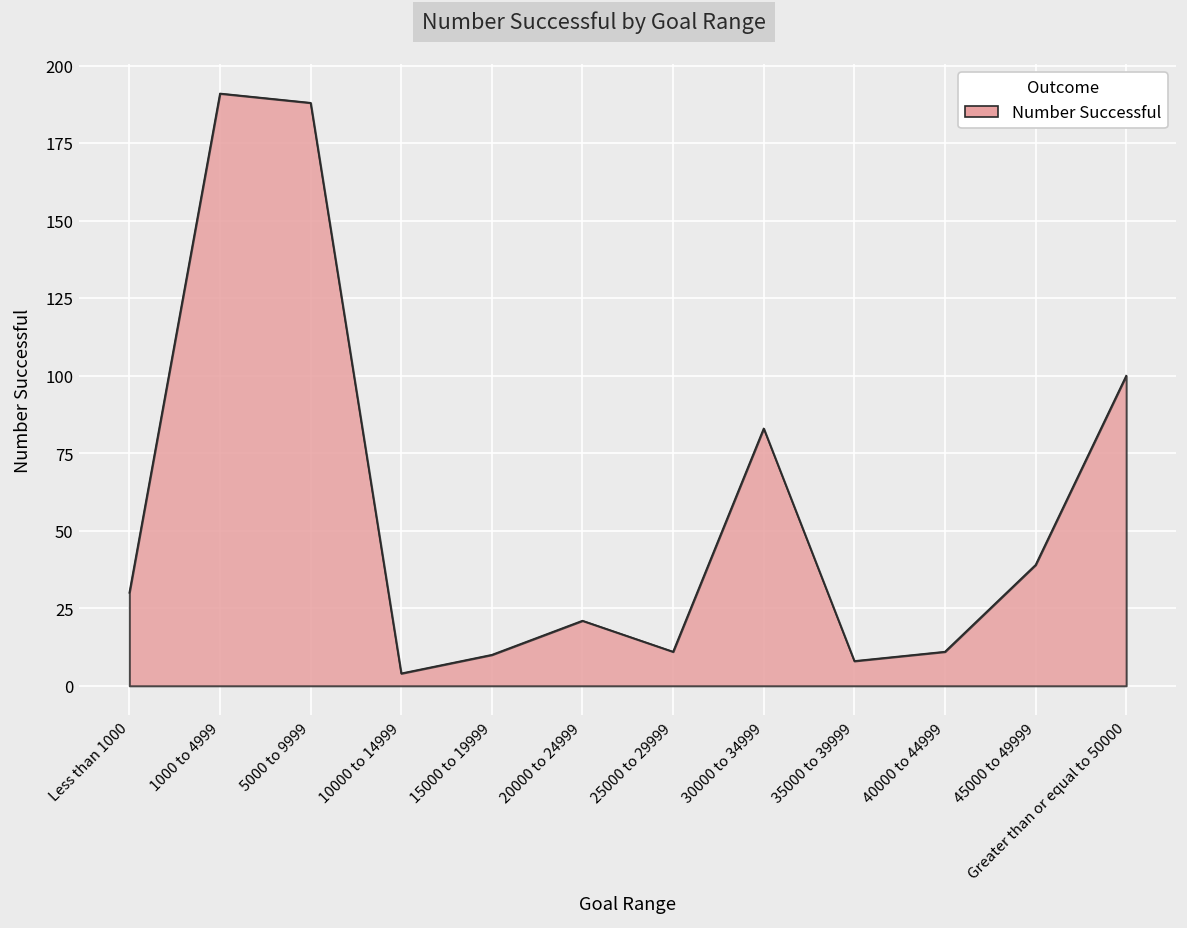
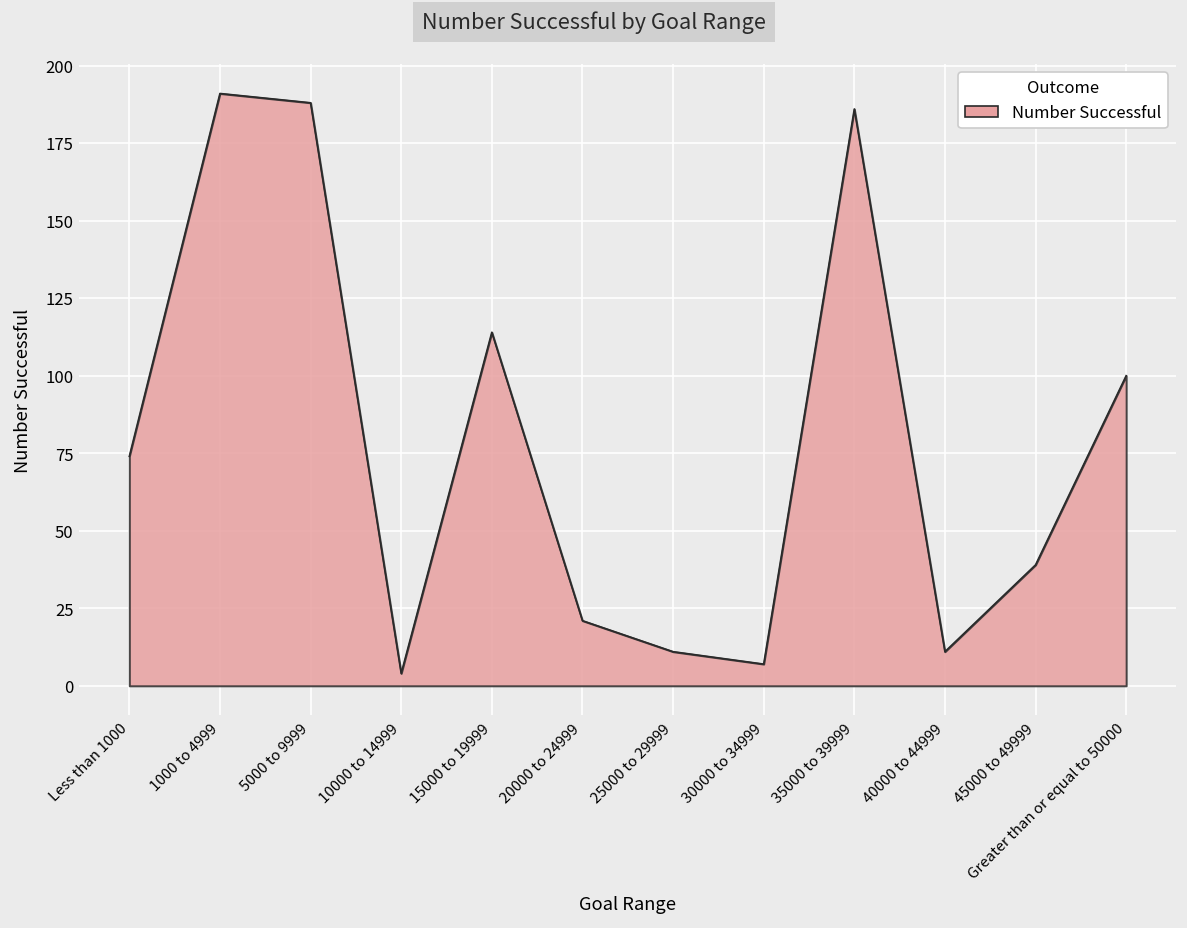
  {
-   "Less than 1000": 30,
+   "Less than 1000": 74,
    "1000 to 4999": 191,
    "5000 to 9999": 188,
    "10000 to 14999": 4,
-   "15000 to 19999": 10,
+   "15000 to 19999": 114,
    "20000 to 24999": 21,
    "25000 to 29999": 11,
-   "30000 to 34999": 83,
-   "35000 to 39999": 8,
+   "30000 to 34999": 7,
+   "35000 to 39999": 186,
    "40000 to 44999": 11,
    "45000 to 49999": 39,
    "Greater than or equal to 50000": 100
  }
